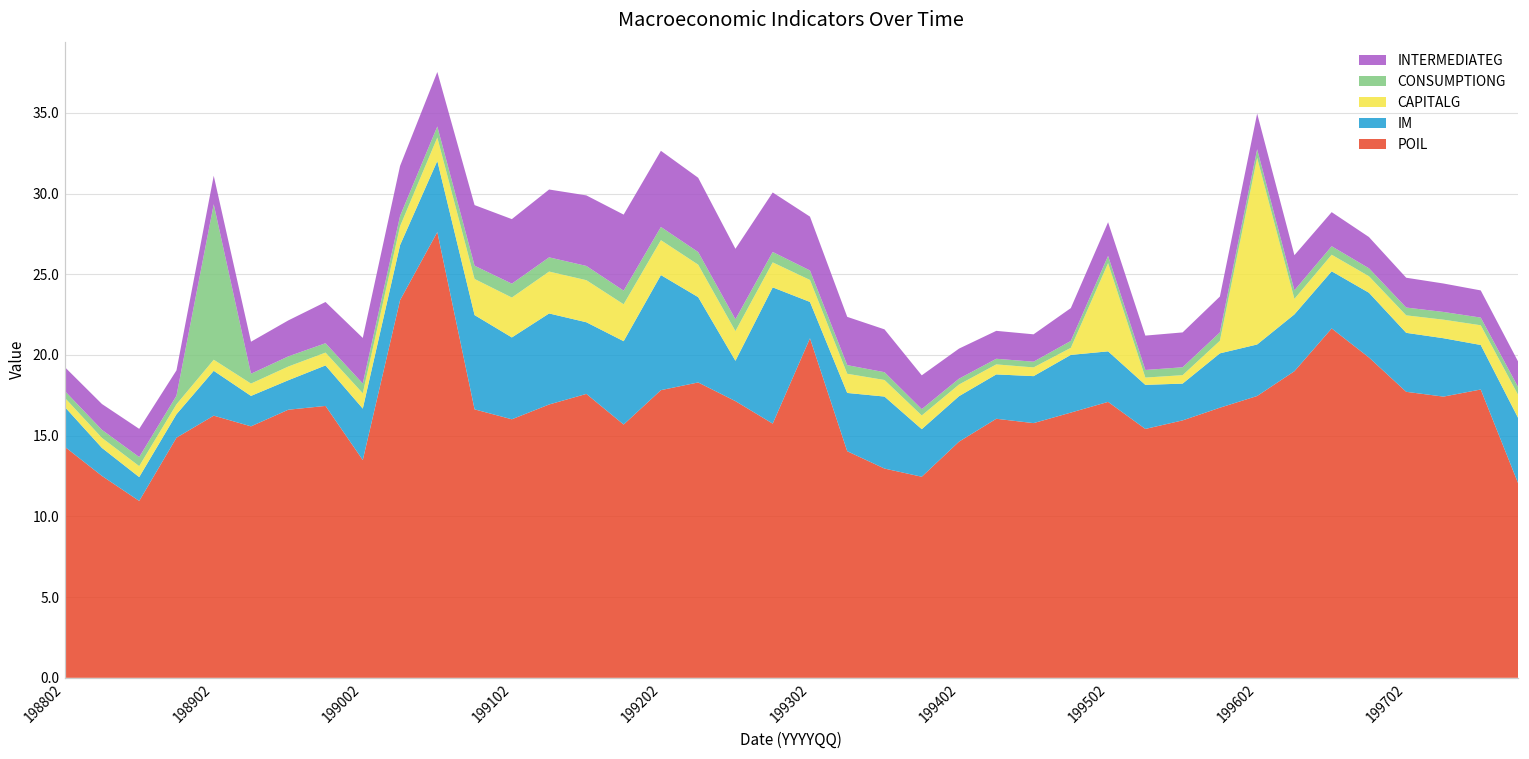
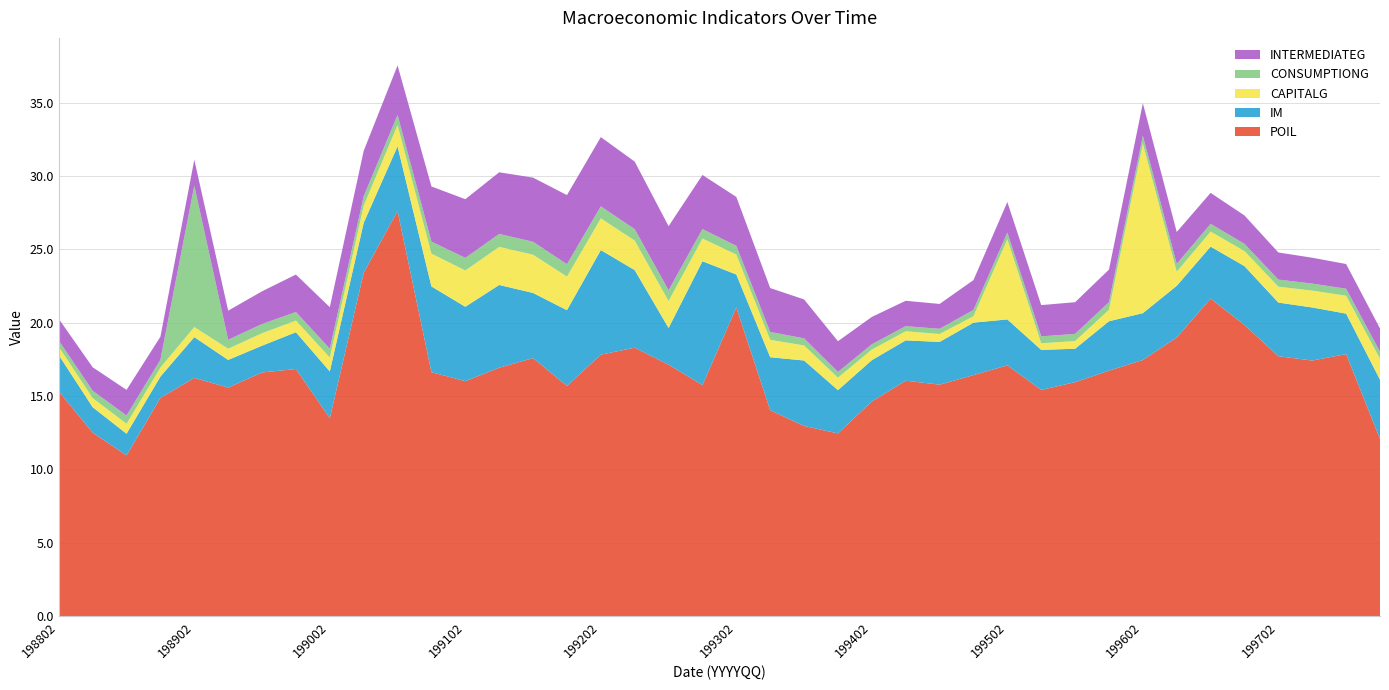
  {
    "POIL": {
-     "198802": 14.3,
+     "198802": 15.3,
      "198902": 16.2,
      "199002": 13.5,
      "199102": 16.0,
      "199202": 17.8,
      "199302": 21.0,
      "199402": 14.6,
      "199502": 17.1,
      "199602": 17.5,
      "199702": 17.7
    },
    "IM": {
      "198802": 2.5,
      "198902": 2.8,
      "199002": 3.2,
      "199102": 5.1,
      "199202": 7.1,
      "199302": 2.3,
      "199402": 2.8,
      "199502": 3.1,
      "199602": 3.2,
      "199702": 3.7
    },
    "CAPITALG": {
      "198802": 0.6,
      "198902": 0.7,
      "199002": 0.9,
      "199102": 2.5,
      "199202": 2.2,
      "199302": 1.4,
      "199402": 0.7,
      "199502": 5.5,
      "199602": 11.6,
      "199702": 1.1
    },
    "CONSUMPTIONG": {
      "198802": 0.4,
      "198902": 9.6,
      "199002": 0.6,
      "199102": 0.9,
      "199202": 0.8,
      "199302": 0.6,
      "199402": 0.4,
      "199502": 0.5,
      "199602": 0.5,
      "199702": 0.5
    },
    "INTERMEDIATEG": {
      "198802": 1.5,
      "198902": 1.8,
      "199002": 2.8,
      "199102": 4.0,
      "199202": 4.7,
      "199302": 3.3,
      "199402": 1.9,
      "199502": 2.1,
      "199602": 2.2,
      "199702": 1.8
    }
  }
